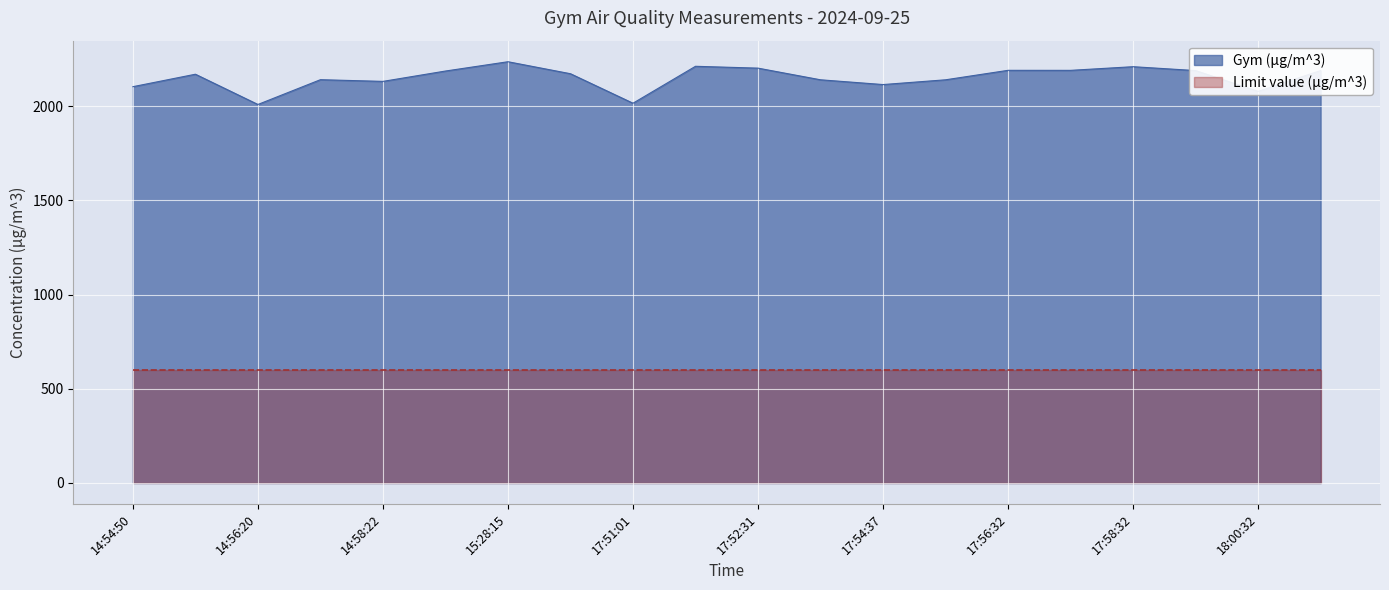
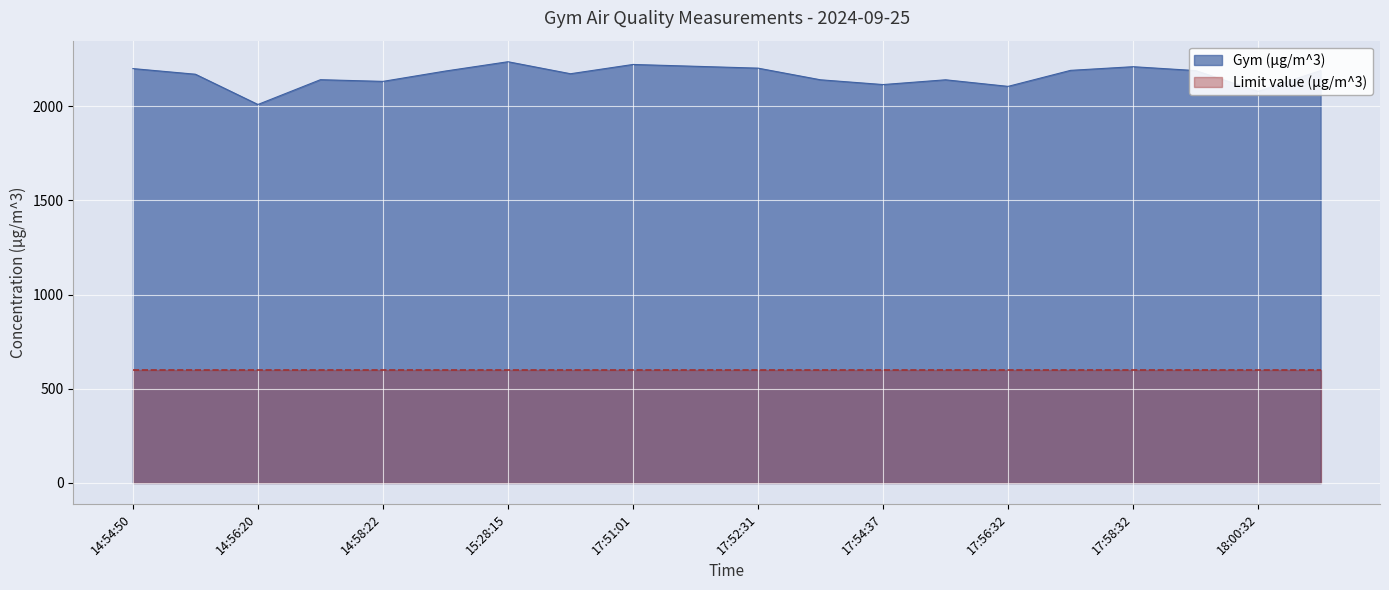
  {
    "Gym (μg/m^3)": {
-     "14:54:50": 2100,
+     "14:54:50": 2200,
      "14:56:20": 2010,
      "14:58:22": 2130,
      "15:28:15": 2240,
-     "17:51:01": 2020,
+     "17:51:01": 2220,
      "17:52:31": 2200,
      "17:54:37": 2120,
-     "17:56:32": 2190,
+     "17:56:32": 2110,
      "17:58:32": 2210
    },
    "Limit value (μg/m^3)": {
      "14:54:50": 600,
      "14:56:20": 600,
      "14:58:22": 600,
      "15:28:15": 600,
      "17:51:01": 600,
      "17:52:31": 600,
      "17:54:37": 600,
      "17:56:32": 600,
      "17:58:32": 600,
      "18:00:32": 600
    }
  }
